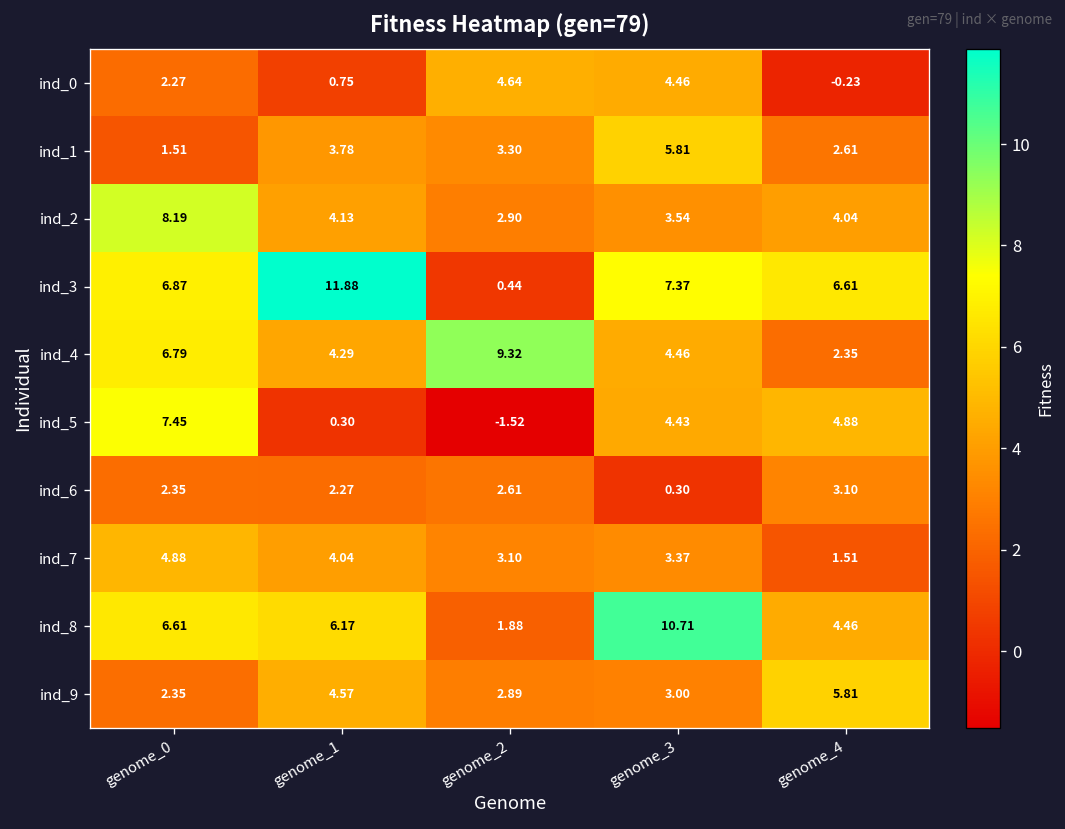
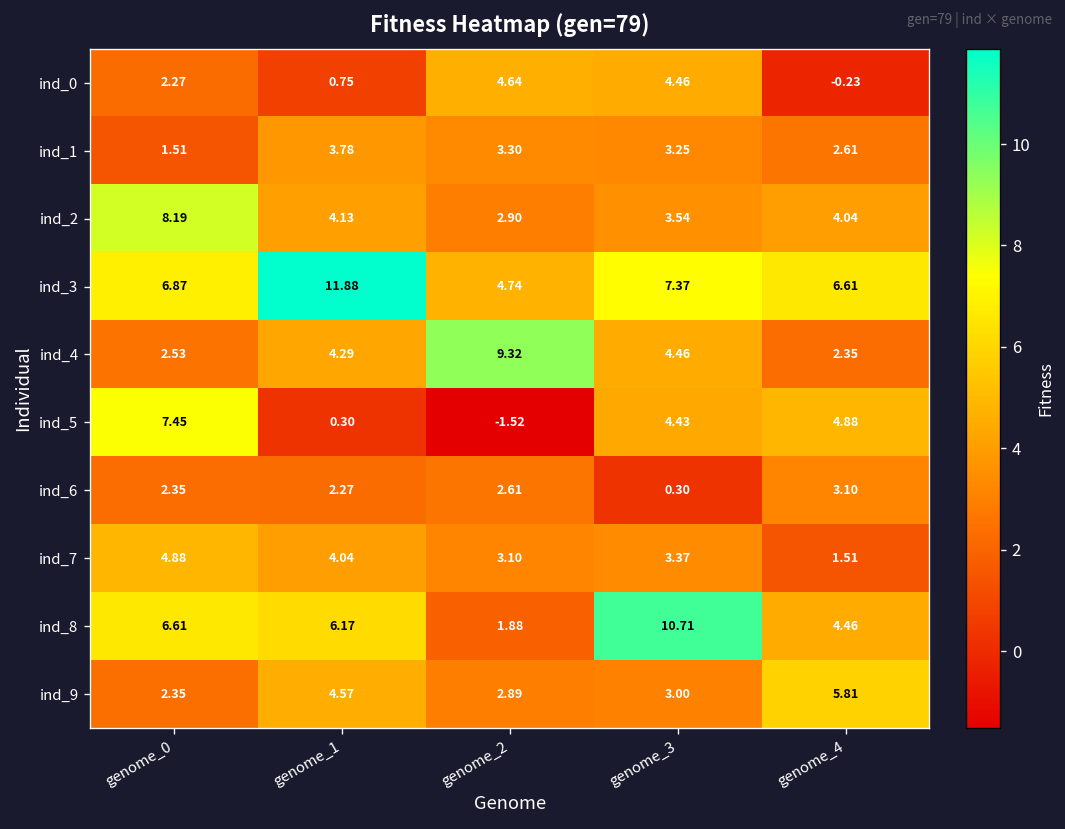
  {
    "ind_0": {
      "genome_0": 2.27,
      "genome_1": 0.75,
      "genome_2": 4.64,
      "genome_3": 4.46,
      "genome_4": -0.23
    },
    "ind_1": {
      "genome_0": 1.51,
      "genome_1": 3.78,
      "genome_2": 3.30,
-     "genome_3": 5.81,
+     "genome_3": 3.25,
      "genome_4": 2.61
    },
    "ind_2": {
      "genome_0": 8.19,
      "genome_1": 4.13,
      "genome_2": 2.90,
      "genome_3": 3.54,
      "genome_4": 4.04
    },
    "ind_3": {
      "genome_0": 6.87,
      "genome_1": 11.88,
-     "genome_2": 0.44,
+     "genome_2": 4.74,
      "genome_3": 7.37,
      "genome_4": 6.61
    },
    "ind_4": {
-     "genome_0": 6.79,
+     "genome_0": 2.53,
      "genome_1": 4.29,
      "genome_2": 9.32,
      "genome_3": 4.46,
      "genome_4": 2.35
    },
    "ind_5": {
      "genome_0": 7.45,
      "genome_1": 0.30,
      "genome_2": -1.52,
      "genome_3": 4.43,
      "genome_4": 4.88
    },
    "ind_6": {
      "genome_0": 2.35,
      "genome_1": 2.27,
      "genome_2": 2.61,
      "genome_3": 0.30,
      "genome_4": 3.10
    },
    "ind_7": {
      "genome_0": 4.88,
      "genome_1": 4.04,
      "genome_2": 3.10,
      "genome_3": 3.37,
      "genome_4": 1.51
    },
    "ind_8": {
      "genome_0": 6.61,
      "genome_1": 6.17,
      "genome_2": 1.88,
      "genome_3": 10.71,
      "genome_4": 4.46
    },
    "ind_9": {
      "genome_0": 2.35,
      "genome_1": 4.57,
      "genome_2": 2.89,
      "genome_3": 3.00,
      "genome_4": 5.81
    }
  }
